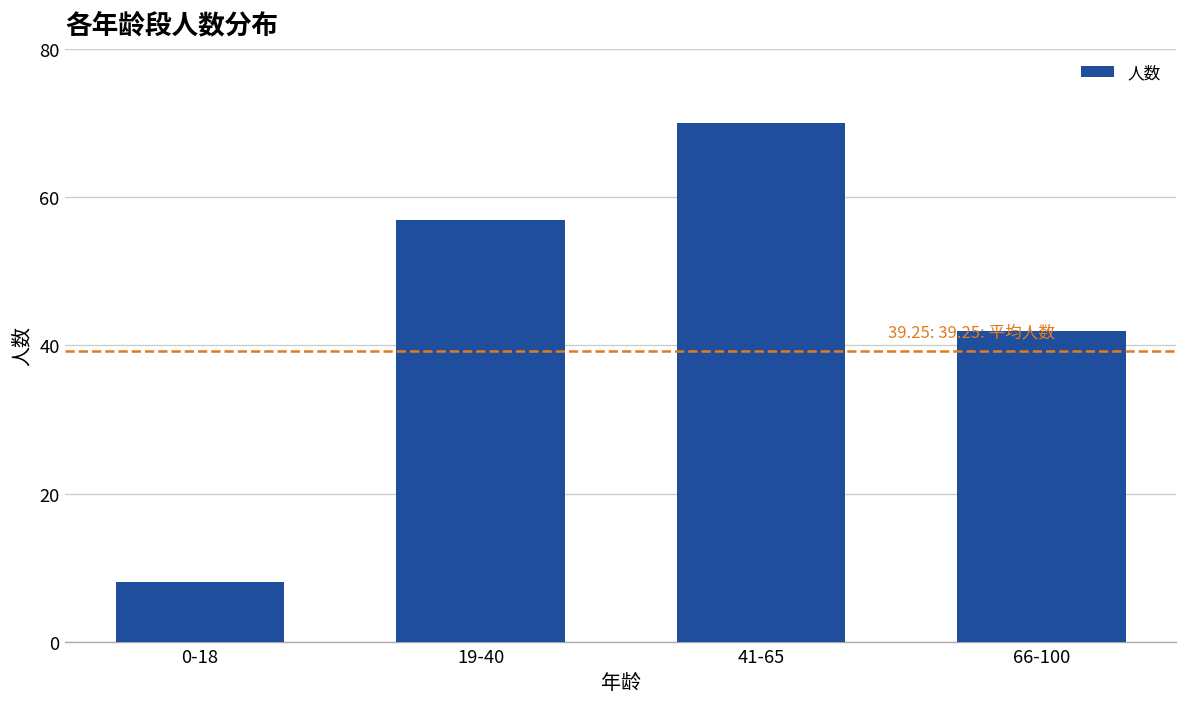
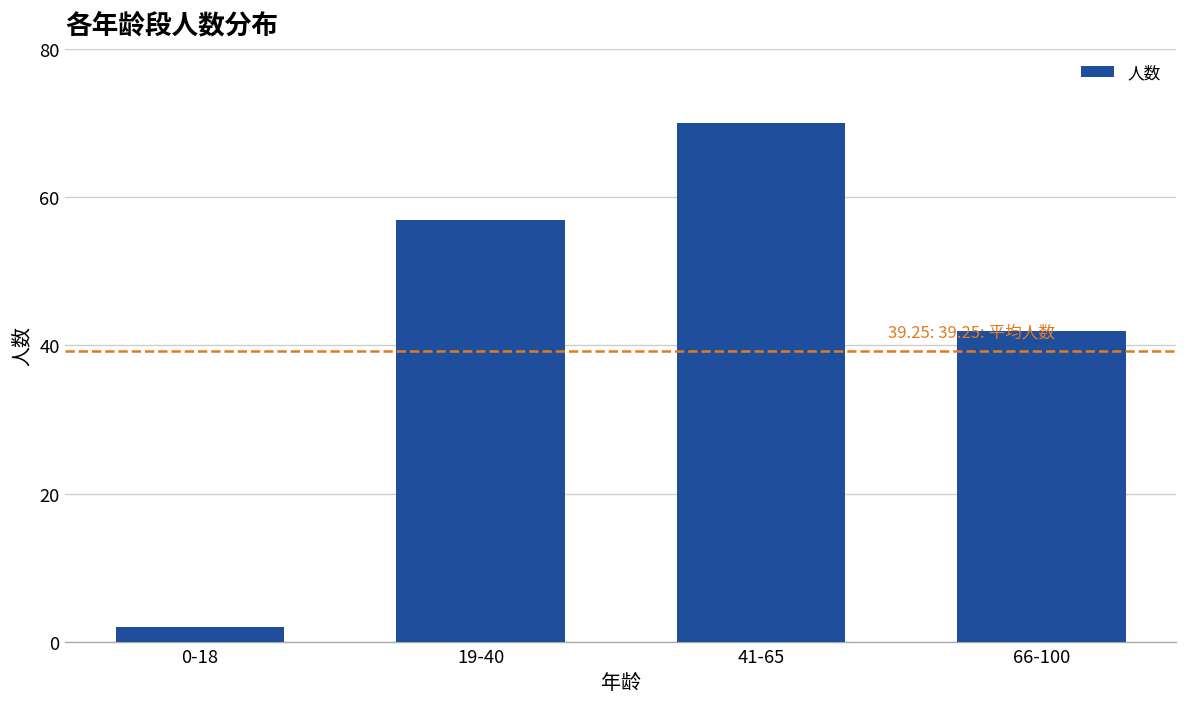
  {
-   "0-18": 8,
+   "0-18": 2,
    "19-40": 57,
    "41-65": 70
  }
